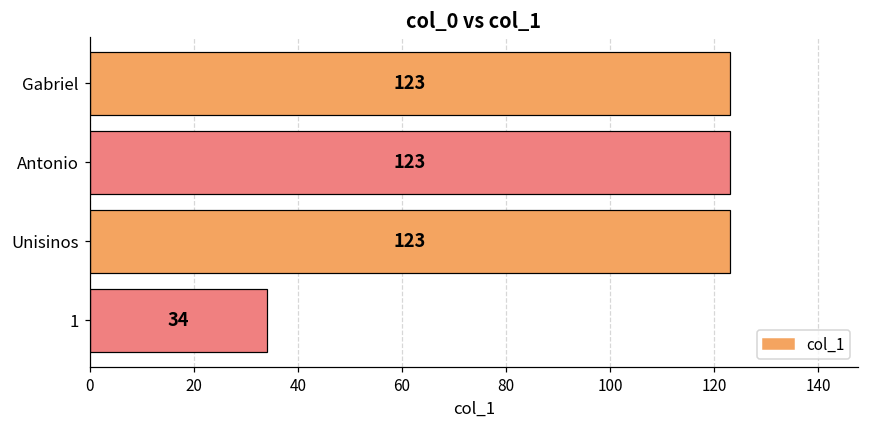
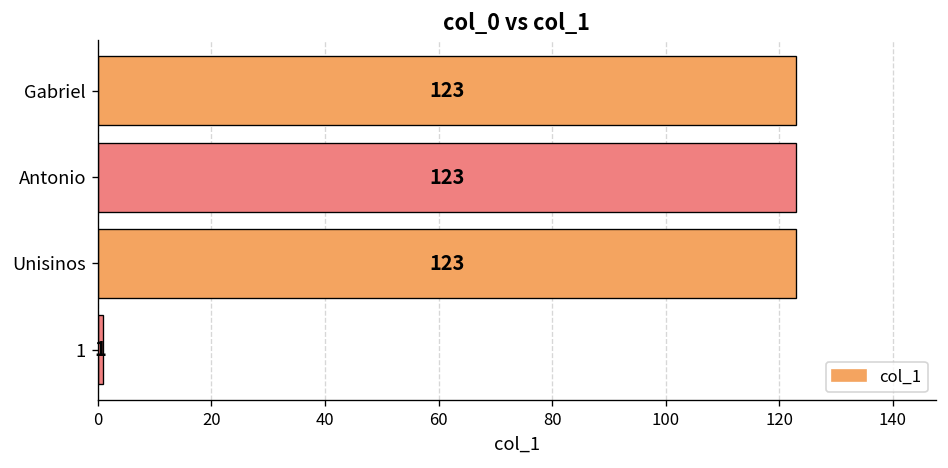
  {
    "Gabriel": 123,
    "Antonio": 123,
    "Unisinos": 123,
-   "1": 34
+   "1": 1
  }
